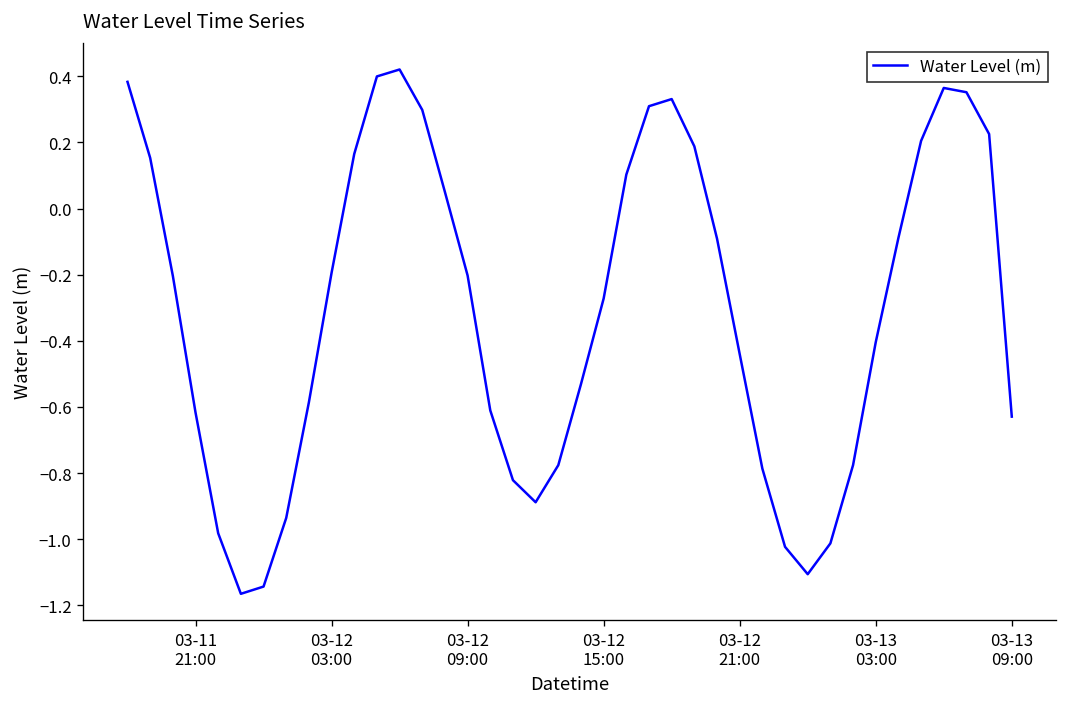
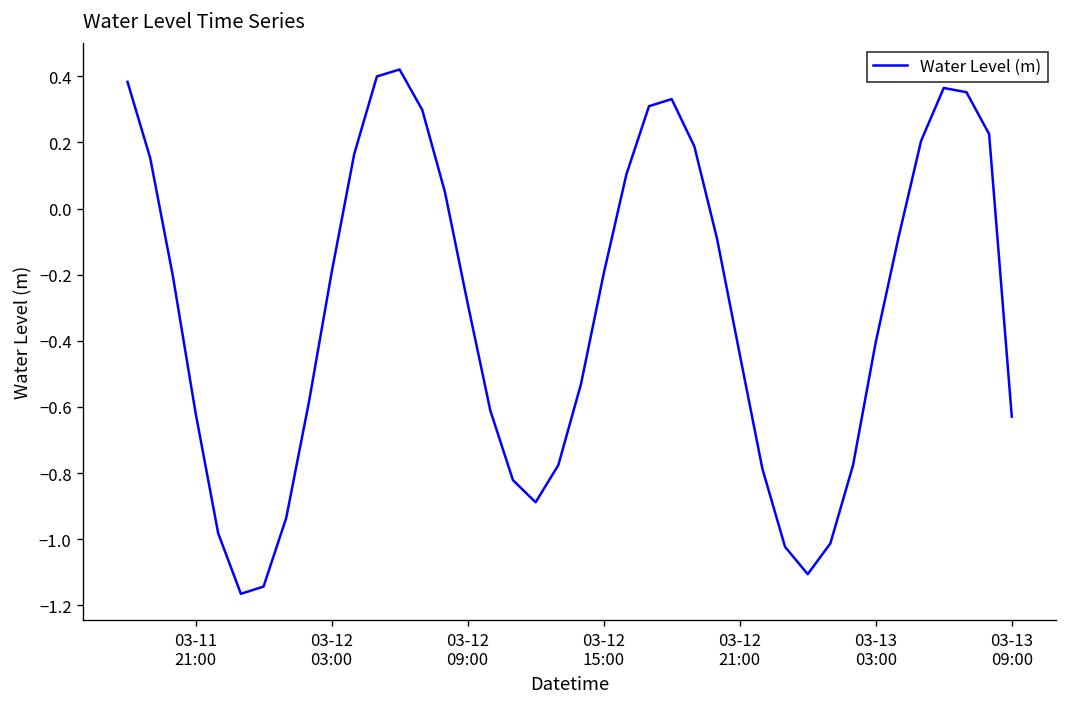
  {
    "03-11 21:00": -0.62,
    "03-12 03:00": -0.19,
-   "03-12 09:00": -0.20,
-   "03-12 15:00": -0.27,
+   "03-12 09:00": -0.29,
+   "03-12 15:00": -0.20,
    "03-12 21:00": -0.44,
    "03-13 03:00": -0.40,
    "03-13 09:00": -0.63
  }
